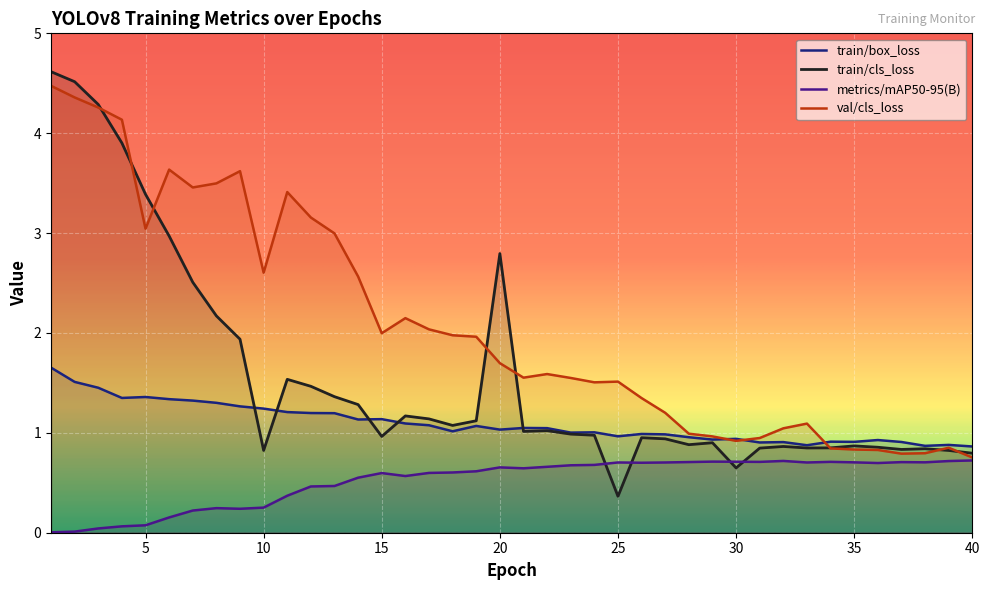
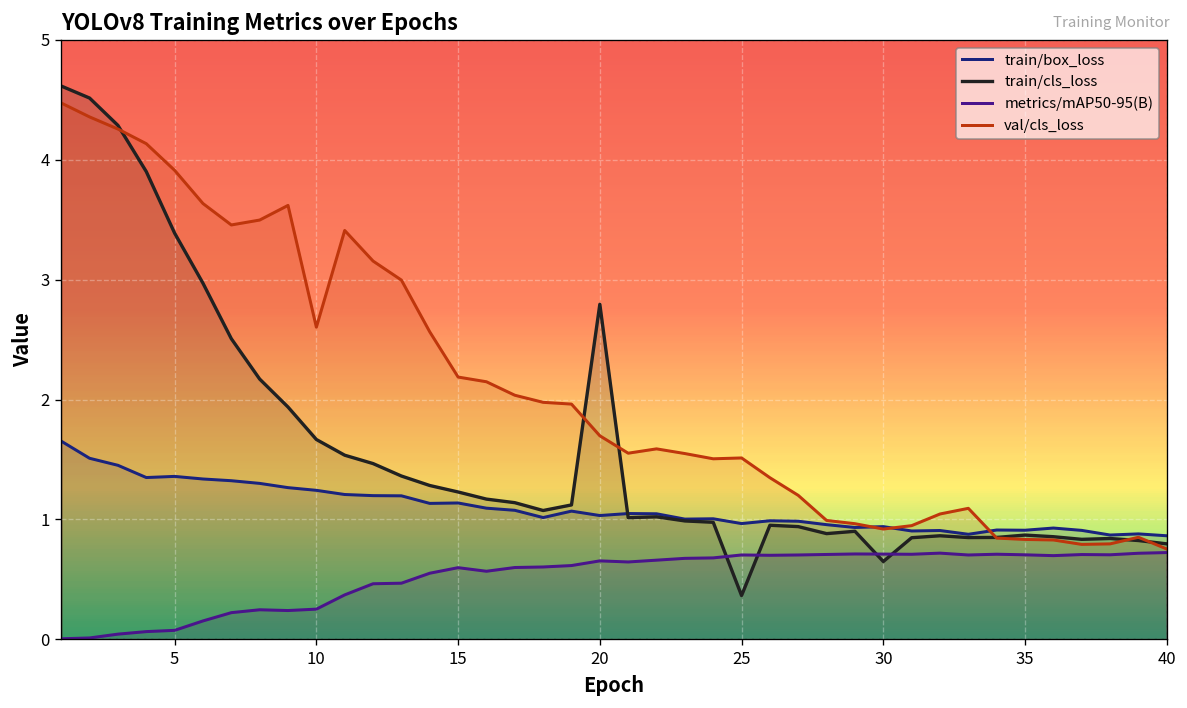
  {
    "train/cls_loss": {
      "5": 3.4,
-     "10": 0.8,
-     "15": 1.0,
+     "10": 1.7,
+     "15": 1.2,
      "20": 2.8,
      "25": 0.4,
      "30": 0.6,
      "35": 0.9,
      "40": 0.8
    },
    "val/cls_loss": {
-     "5": 3.0,
+     "5": 3.9,
      "10": 2.6,
-     "15": 2.0,
+     "15": 2.2,
      "20": 1.7,
      "25": 1.5,
      "35": 0.8,
      "40": 0.8
    }
  }
